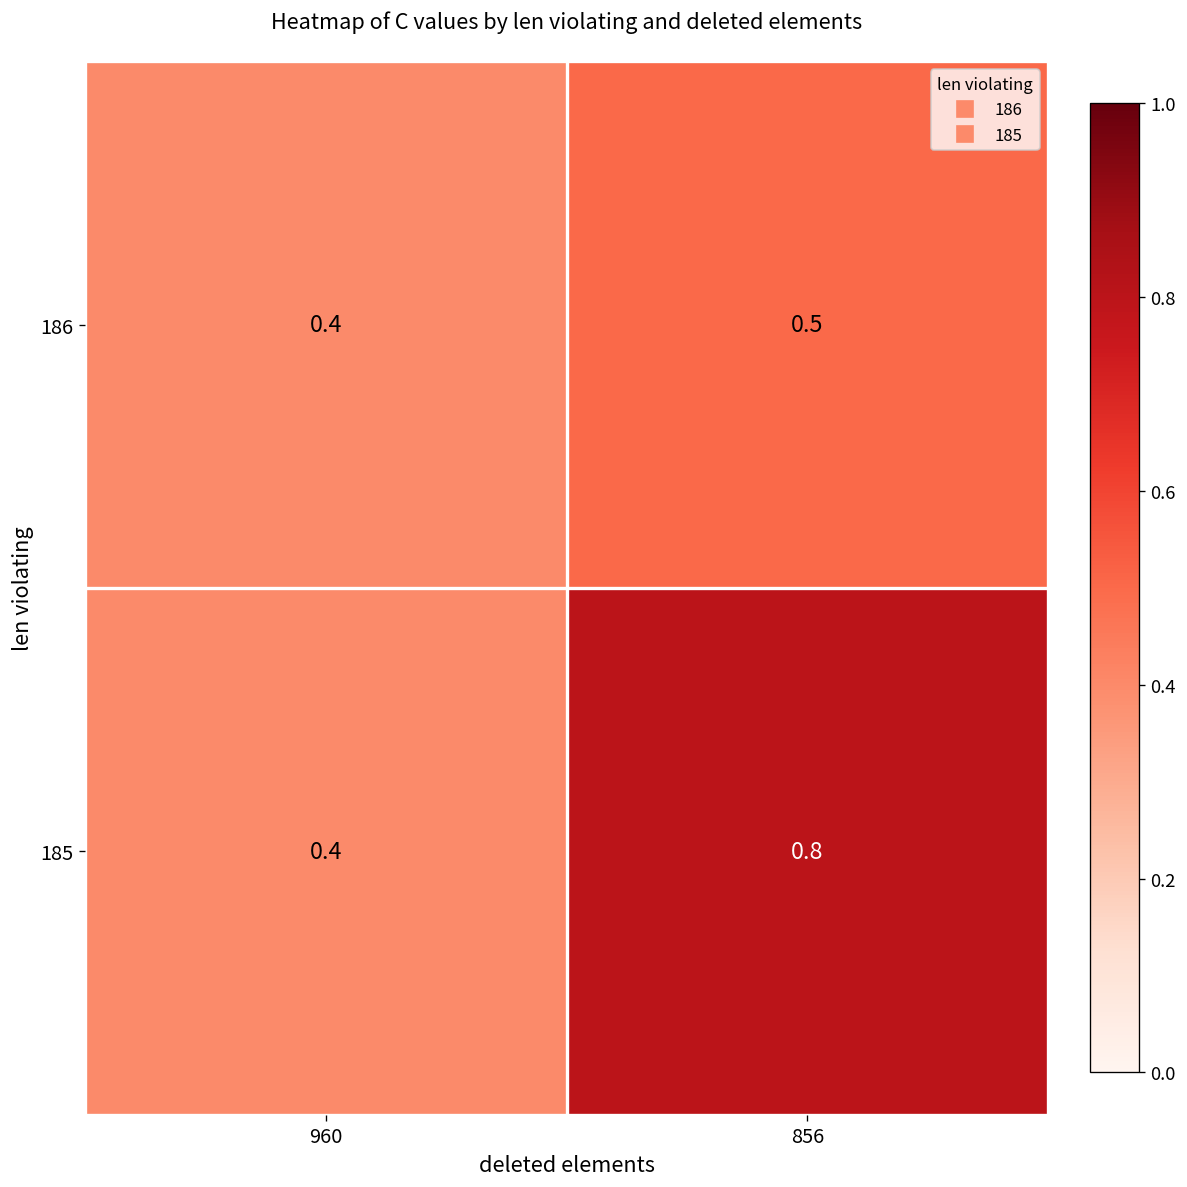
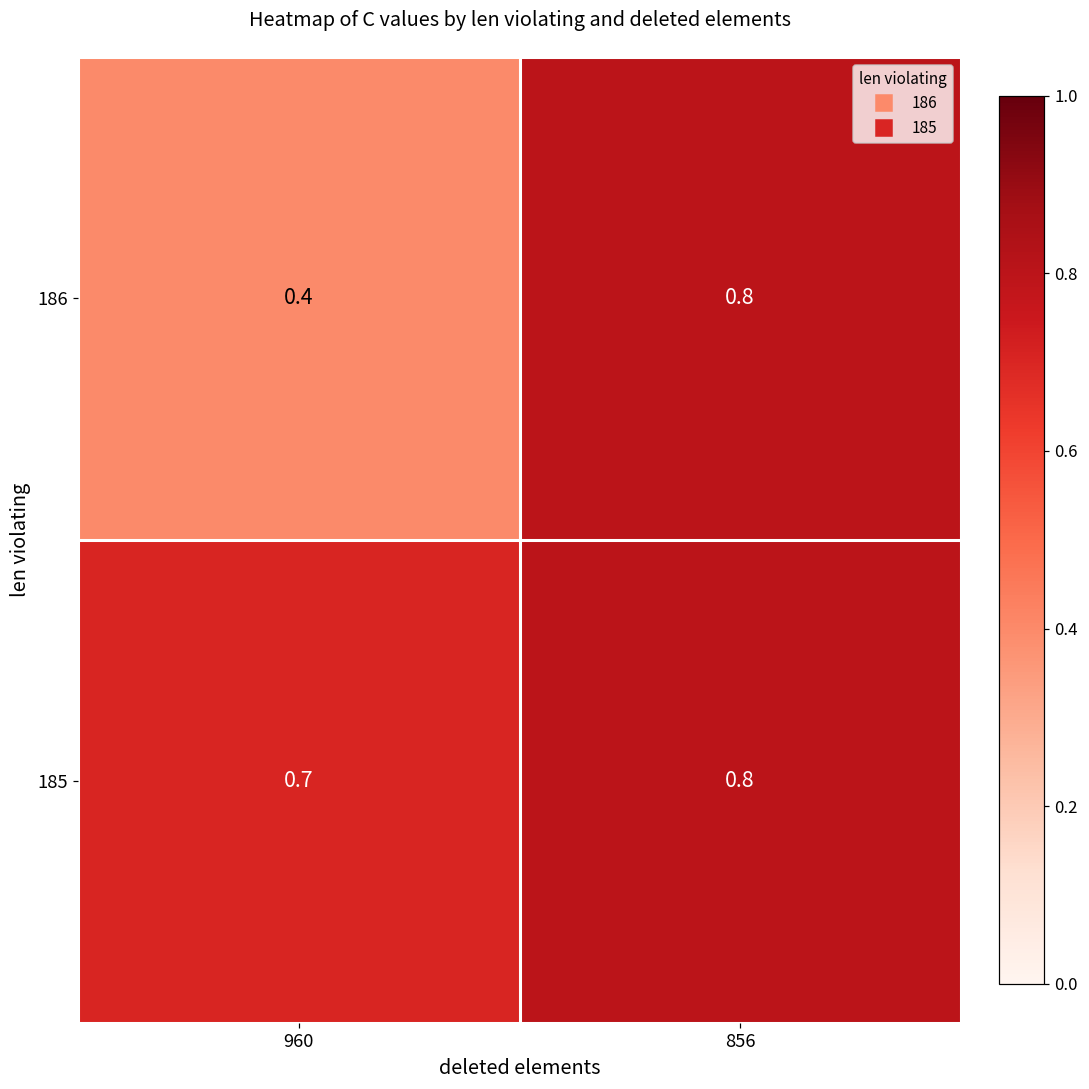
  {
    "186": {
      "960": 0.4,
-     "856": 0.5
+     "856": 0.8
    },
    "185": {
-     "960": 0.4,
+     "960": 0.7,
      "856": 0.8
    }
  }
